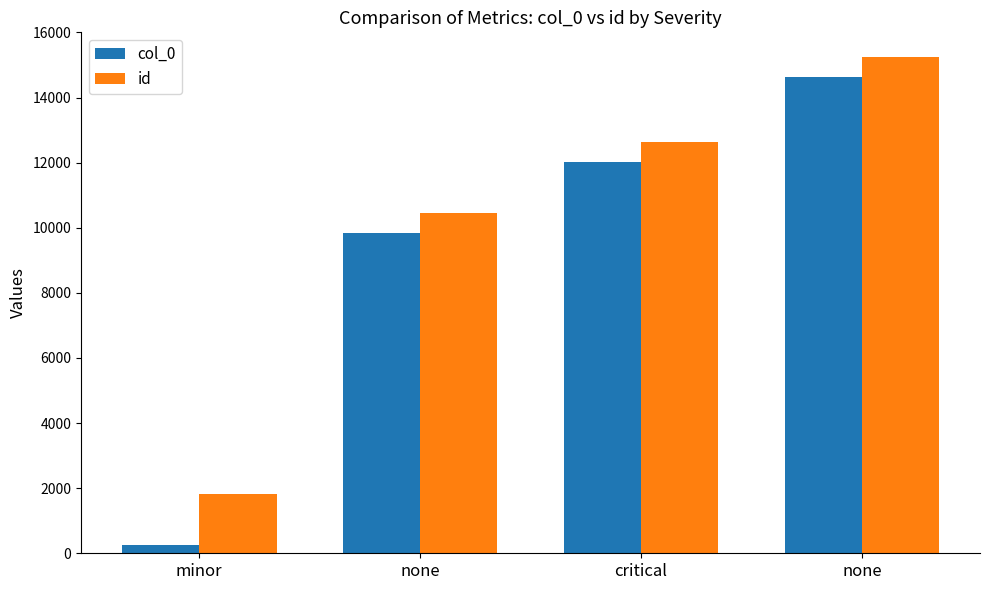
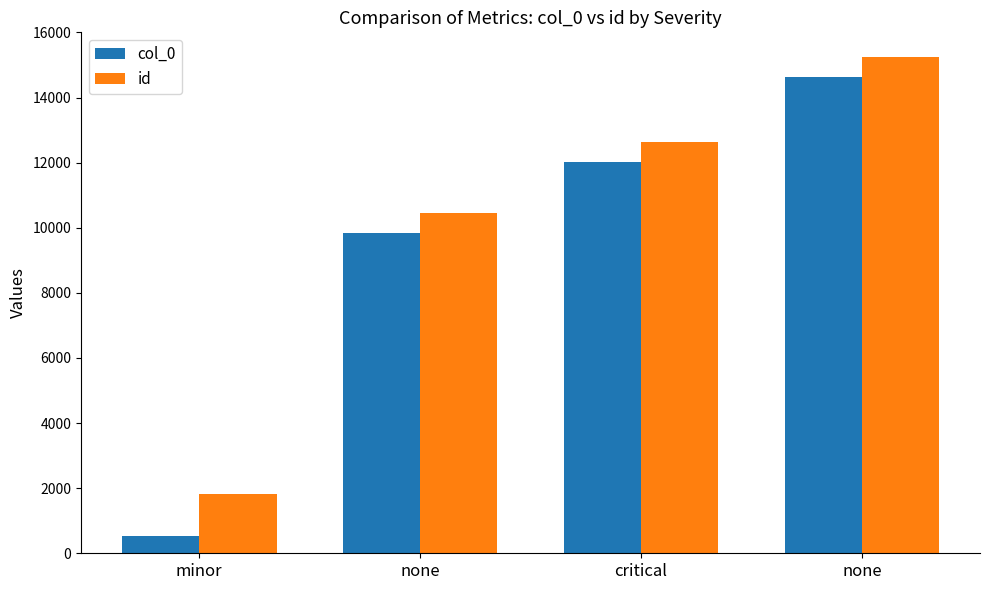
  {
    "col_0": {
-     "minor": 200,
+     "minor": 500,
      "critical": 12000
    },
    "id": {
      "minor": 1800,
      "critical": 12600
    }
  }
